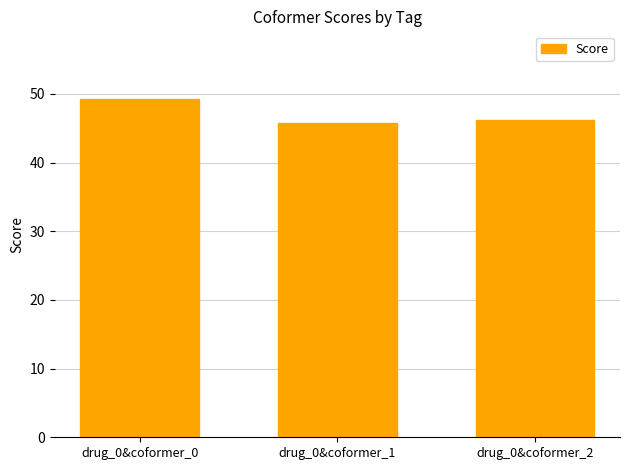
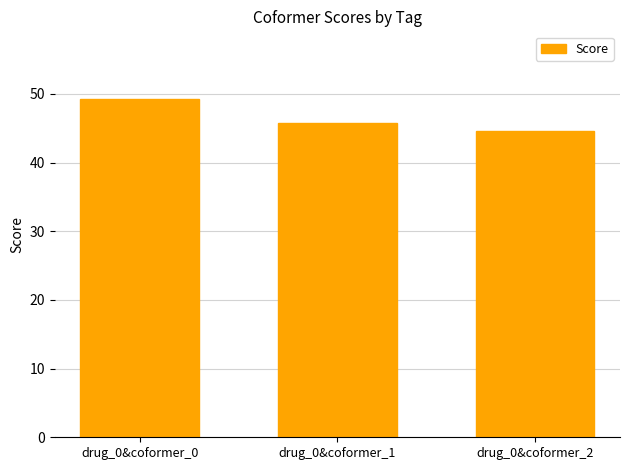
  {
    "drug_0&coformer_0": 49,
    "drug_0&coformer_1": 46,
-   "drug_0&coformer_2": 46
+   "drug_0&coformer_2": 45
  }
